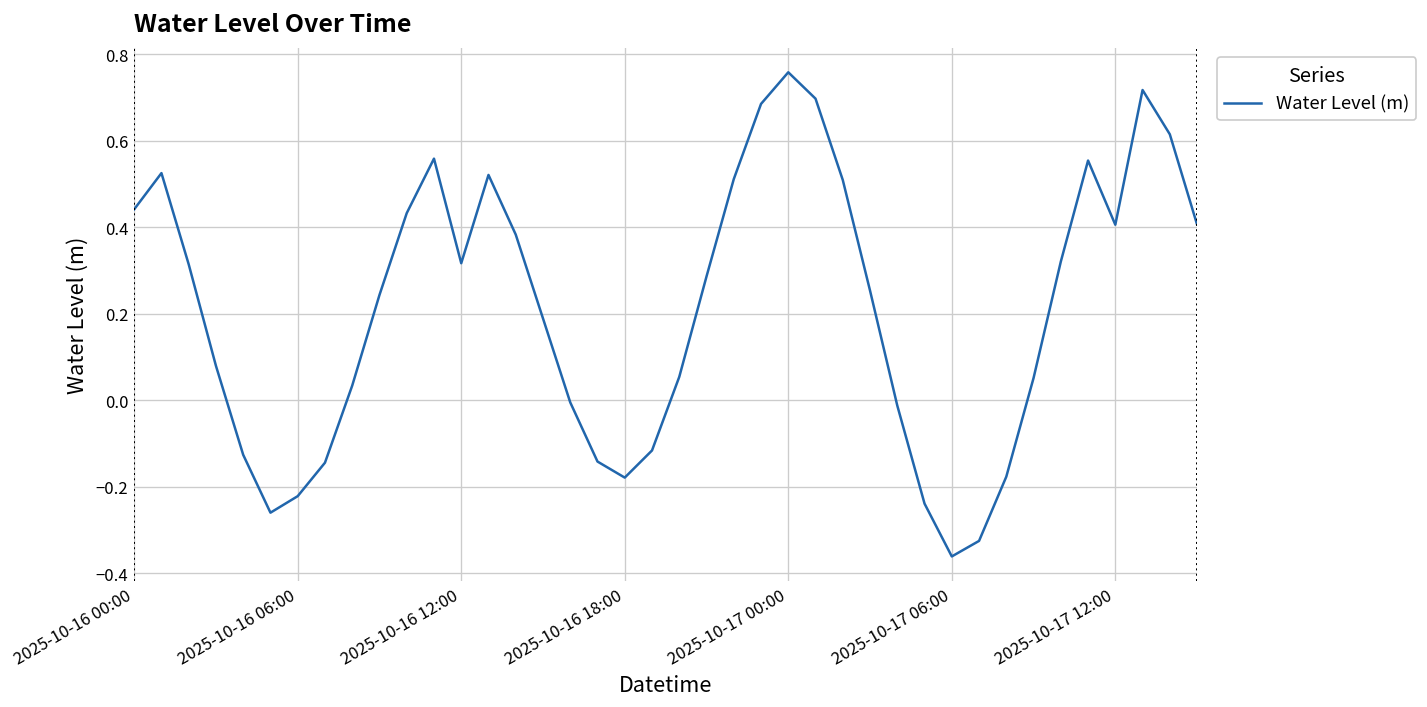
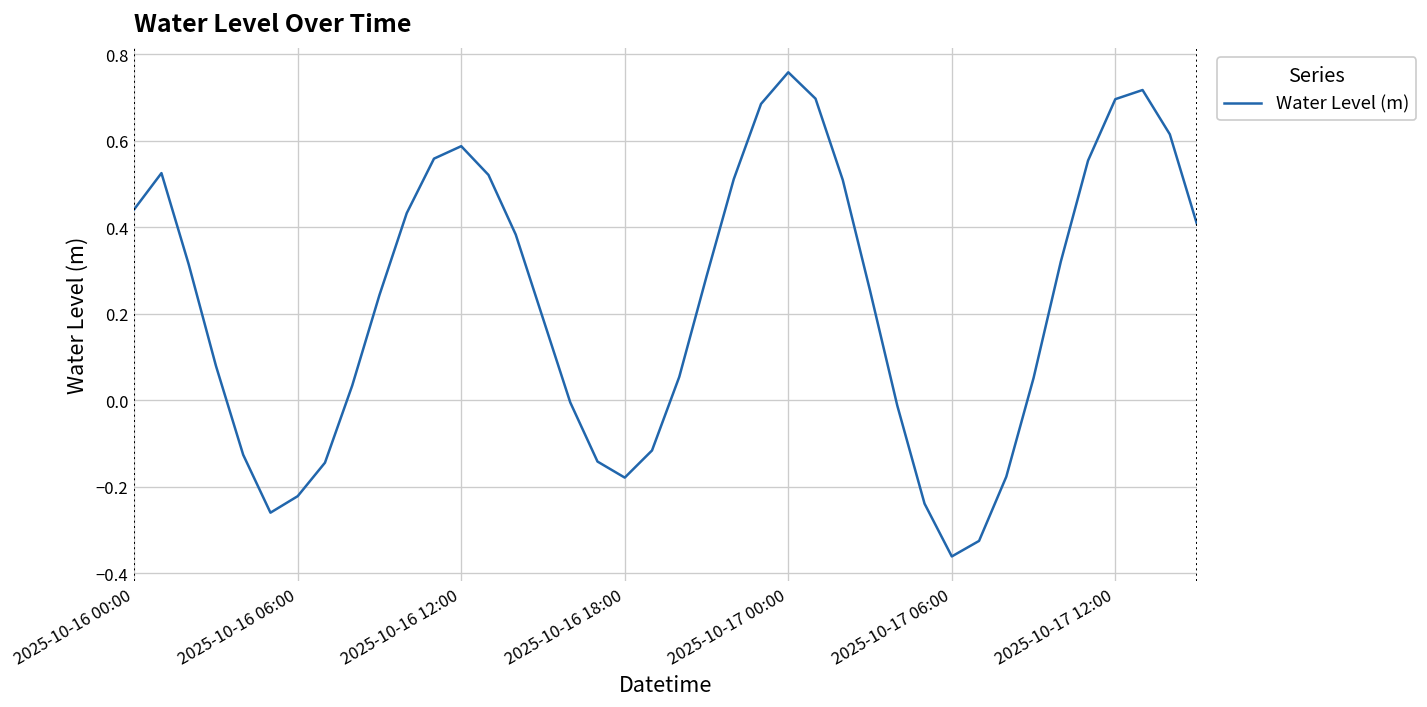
  {
    "2025-10-16 00:00": 0.44,
    "2025-10-16 06:00": -0.22,
-   "2025-10-16 12:00": 0.32,
+   "2025-10-16 12:00": 0.59,
    "2025-10-16 18:00": -0.18,
    "2025-10-17 00:00": 0.76,
    "2025-10-17 06:00": -0.36,
-   "2025-10-17 12:00": 0.41
+   "2025-10-17 12:00": 0.70
  }
